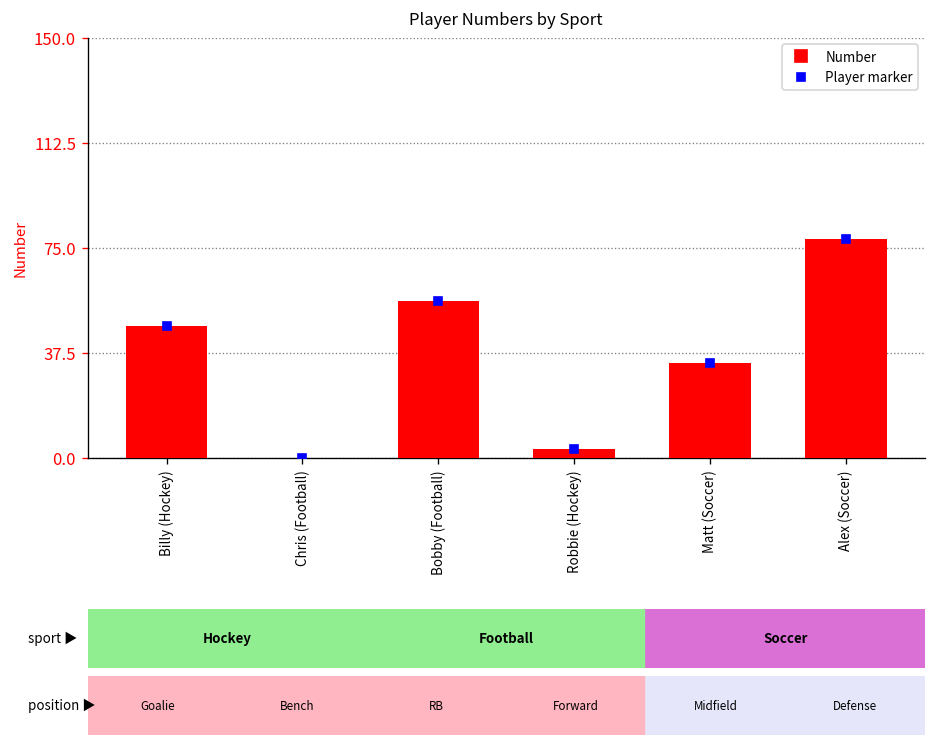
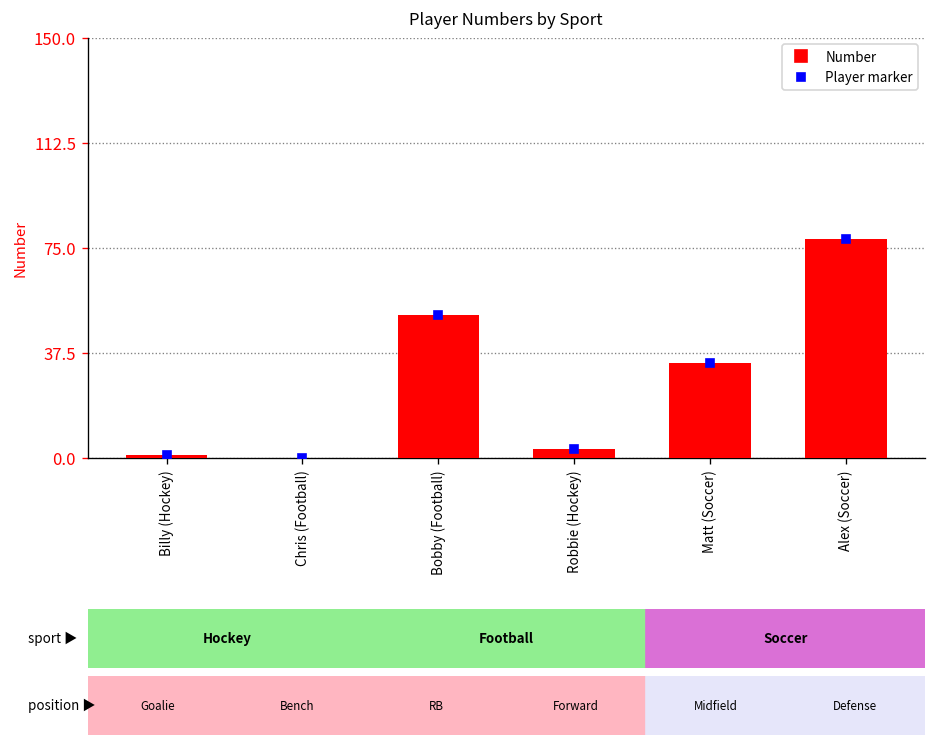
  {
    "Number": {
-     "Billy (Hockey)": 47,
+     "Billy (Hockey)": 1,
      "Chris (Football)": 0,
-     "Bobby (Football)": 56,
+     "Bobby (Football)": 51,
      "Robbie (Hockey)": 3,
      "Matt (Soccer)": 34,
      "Alex (Soccer)": 78
    }
  }
